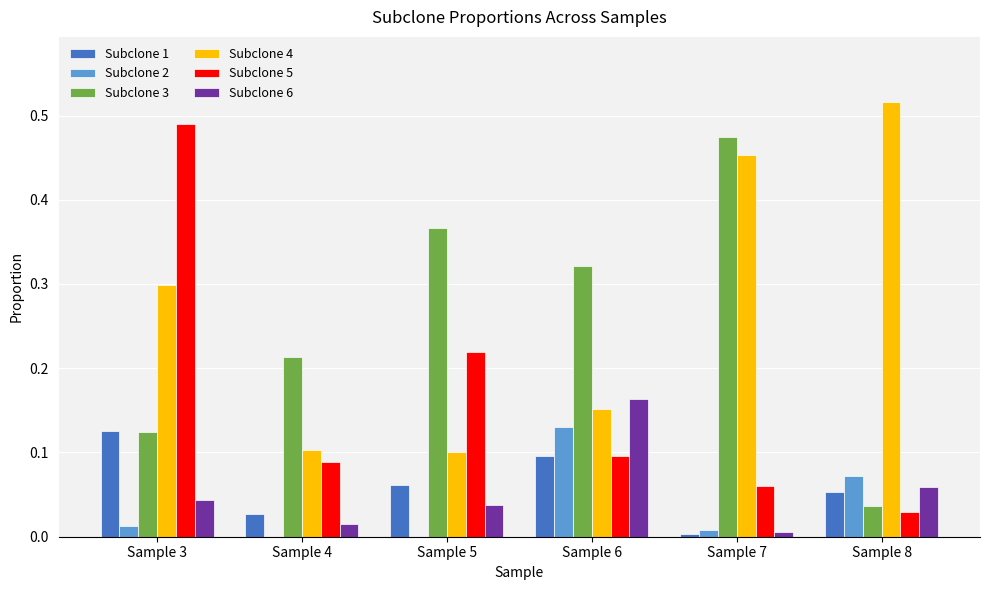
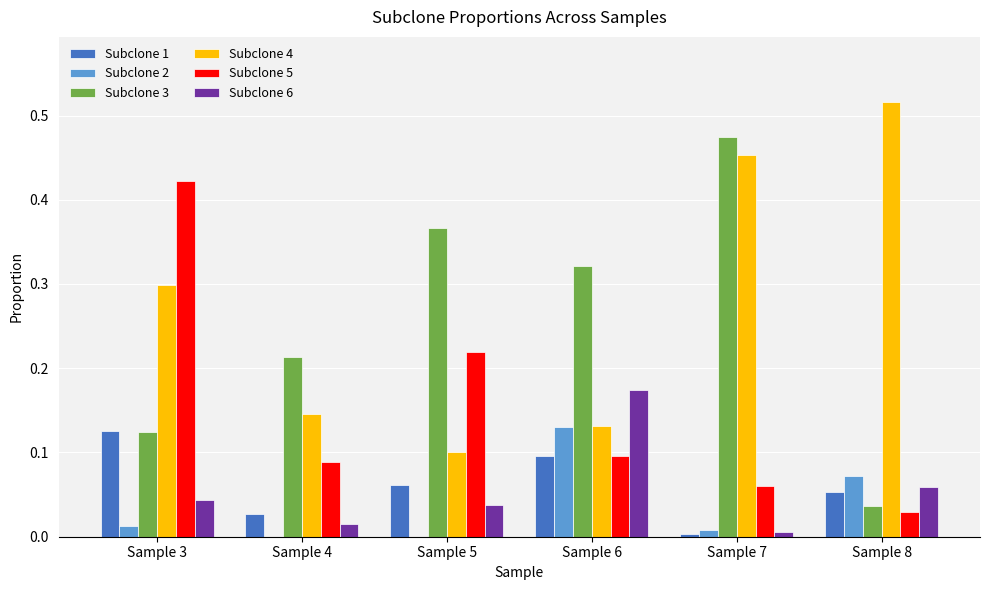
  {
    "Subclone 3": {
      "Sample 3": 0.12,
      "Sample 4": 0.21,
      "Sample 5": 0.37,
      "Sample 6": 0.32,
      "Sample 7": 0.47,
      "Sample 8": 0.04
    },
    "Subclone 4": {
      "Sample 3": 0.30,
-     "Sample 4": 0.10,
+     "Sample 4": 0.15,
      "Sample 5": 0.10,
-     "Sample 6": 0.15,
+     "Sample 6": 0.13,
      "Sample 7": 0.45,
      "Sample 8": 0.52
    },
    "Subclone 5": {
-     "Sample 3": 0.49,
+     "Sample 3": 0.42,
      "Sample 4": 0.09,
      "Sample 5": 0.22,
      "Sample 6": 0.10,
      "Sample 7": 0.06,
      "Sample 8": 0.03
    },
    "Subclone 6": {
      "Sample 3": 0.04,
      "Sample 4": 0.02,
      "Sample 5": 0.04,
-     "Sample 6": 0.16,
+     "Sample 6": 0.17,
      "Sample 7": 0.01,
      "Sample 8": 0.06
    }
  }
